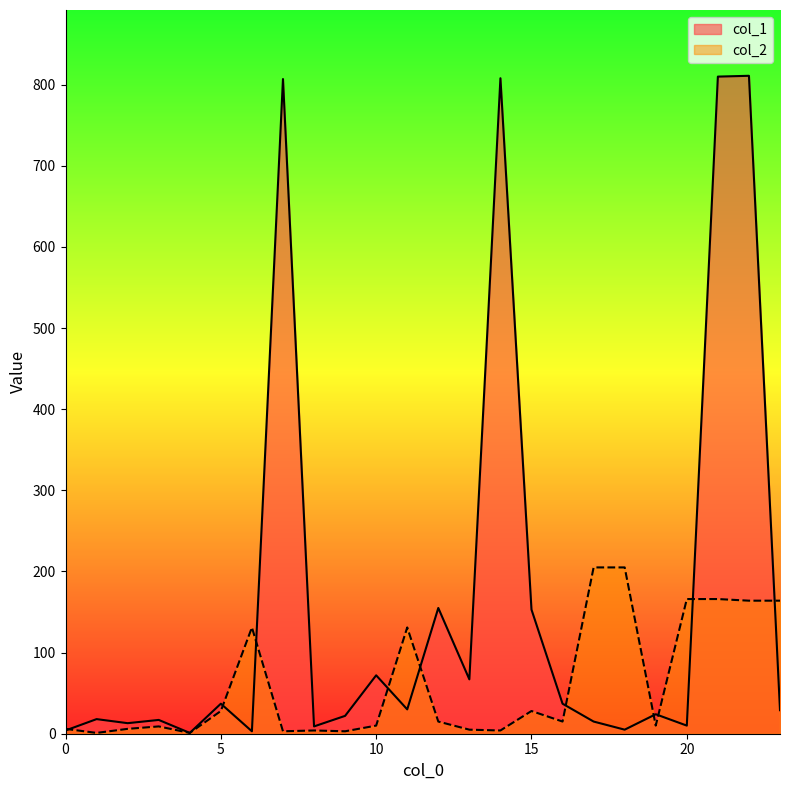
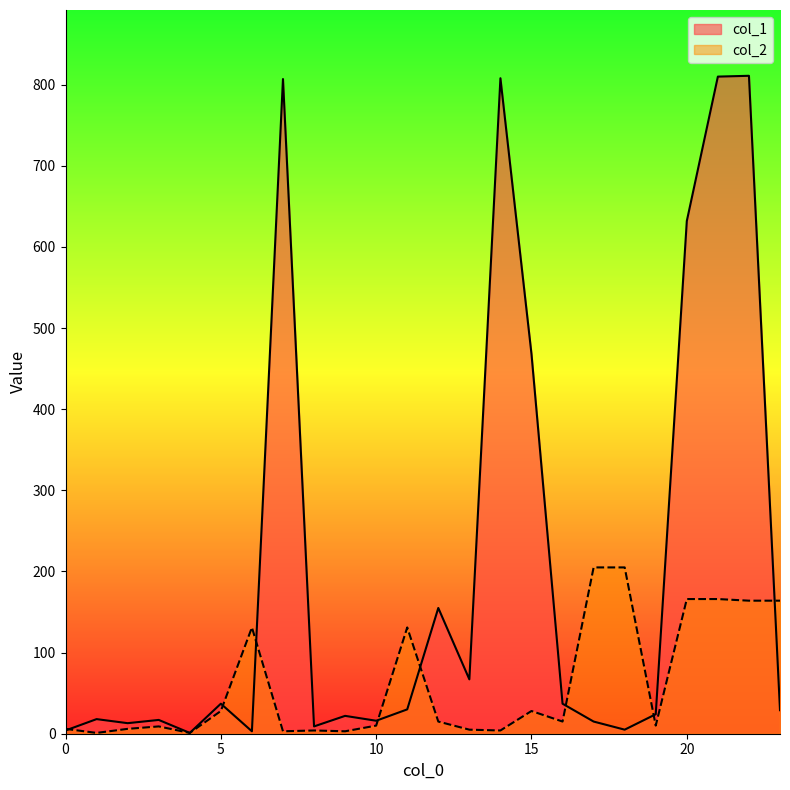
  {
    "col_1": {
      "5": 40,
-     "10": 70,
-     "15": 150,
-     "20": 10
+     "10": 20,
+     "15": 470,
+     "20": 630
    },
    "col_2": {
      "5": 30,
      "10": 10,
      "15": 30,
      "20": 170
    }
  }
